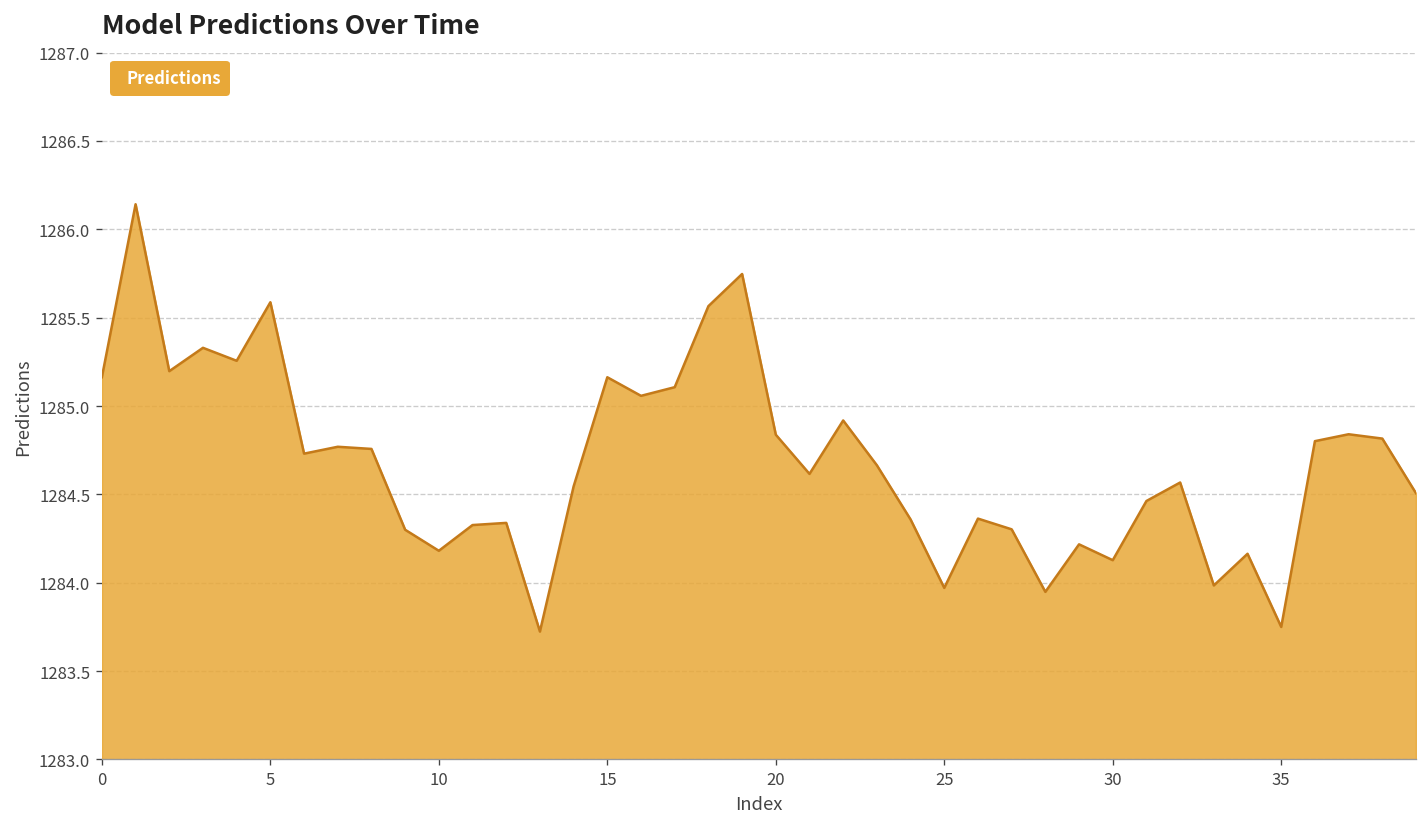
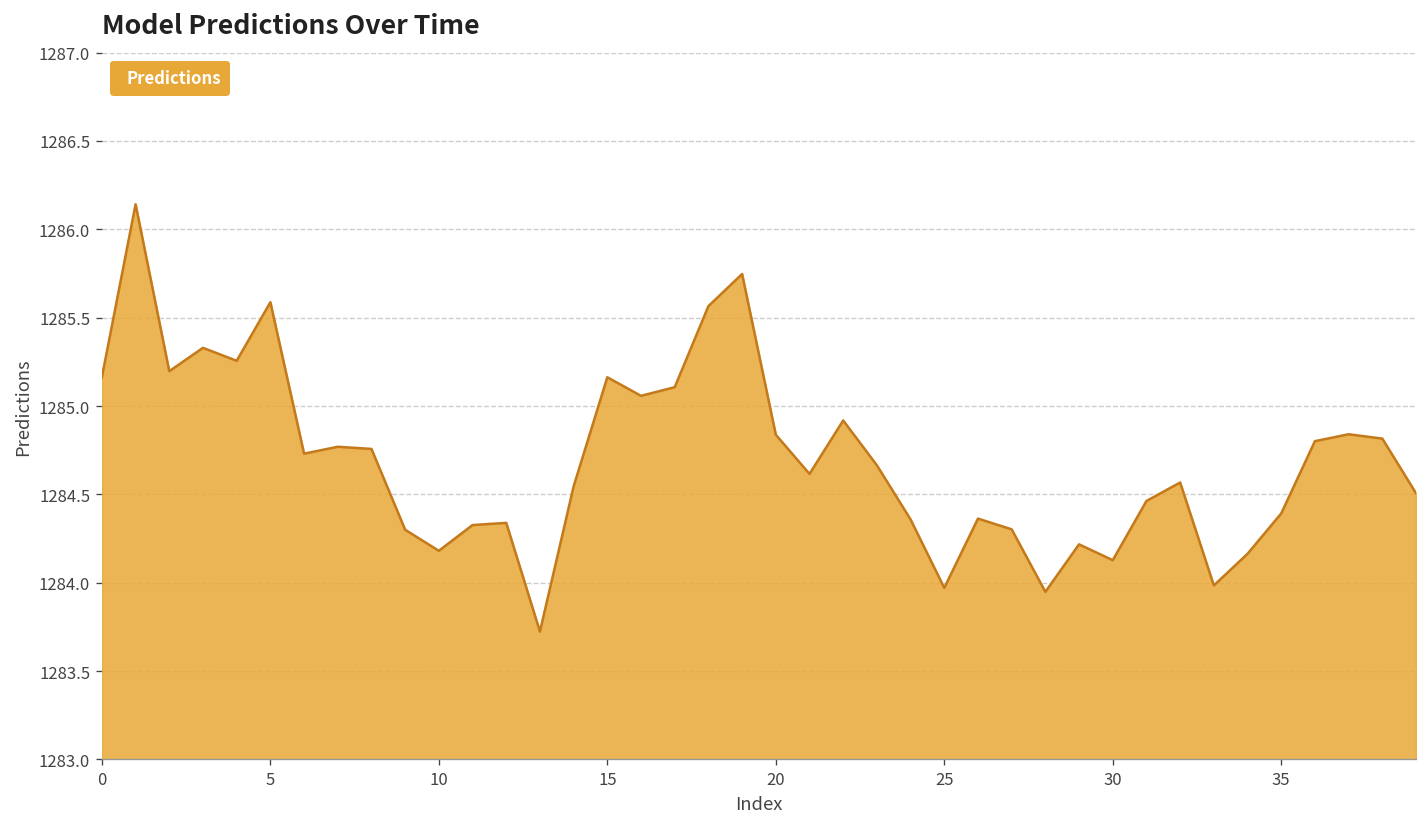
  {
    "0": 1285.16,
    "5": 1285.59,
    "10": 1284.18,
    "15": 1285.16,
    "20": 1284.84,
    "25": 1283.97,
    "30": 1284.13,
-   "35": 1283.75
+   "35": 1284.39
  }
